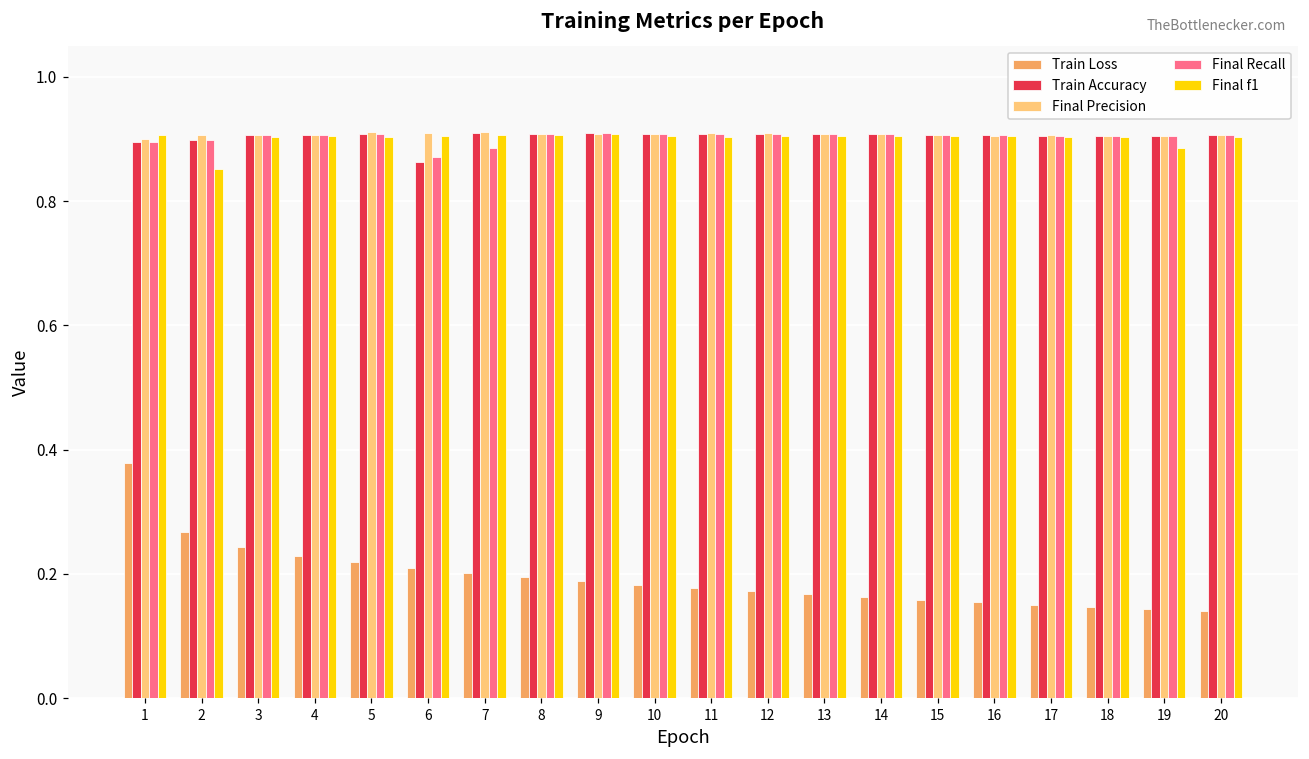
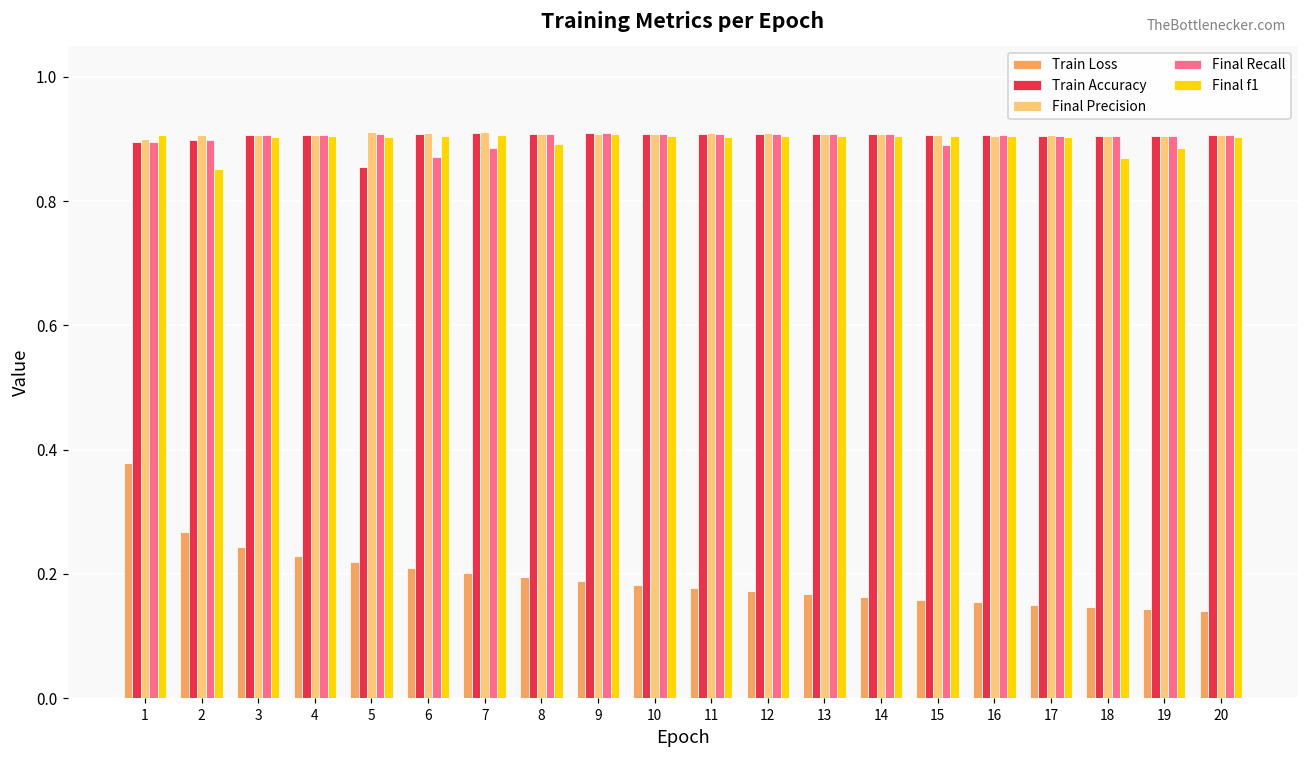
  {
    "Train Accuracy": {
      "1": 0.90,
      "2": 0.90,
      "3": 0.91,
      "4": 0.91,
-     "5": 0.91,
-     "6": 0.86,
+     "5": 0.85,
+     "6": 0.91,
      "7": 0.91,
      "8": 0.91,
      "9": 0.91,
      "10": 0.91,
      "11": 0.91,
      "12": 0.91,
      "13": 0.91,
      "14": 0.91,
      "15": 0.91,
      "16": 0.91,
      "17": 0.91,
      "18": 0.91,
      "19": 0.91,
      "20": 0.91
    },
    "Final Recall": {
      "1": 0.90,
      "2": 0.90,
      "3": 0.91,
      "4": 0.91,
      "5": 0.91,
      "6": 0.87,
      "7": 0.89,
      "8": 0.91,
      "9": 0.91,
      "10": 0.91,
      "11": 0.91,
      "12": 0.91,
      "13": 0.91,
      "14": 0.91,
-     "15": 0.91,
+     "15": 0.89,
      "16": 0.91,
      "17": 0.91,
      "18": 0.91,
      "19": 0.91,
      "20": 0.91
    },
    "Final f1": {
      "1": 0.91,
      "2": 0.85,
      "3": 0.90,
      "4": 0.91,
      "5": 0.90,
      "6": 0.91,
      "7": 0.91,
-     "8": 0.91,
+     "8": 0.89,
      "9": 0.91,
      "10": 0.91,
      "11": 0.90,
      "12": 0.91,
      "13": 0.91,
      "14": 0.91,
      "15": 0.90,
      "16": 0.90,
      "17": 0.90,
-     "18": 0.90,
+     "18": 0.87,
      "19": 0.89,
      "20": 0.90
    }
  }
